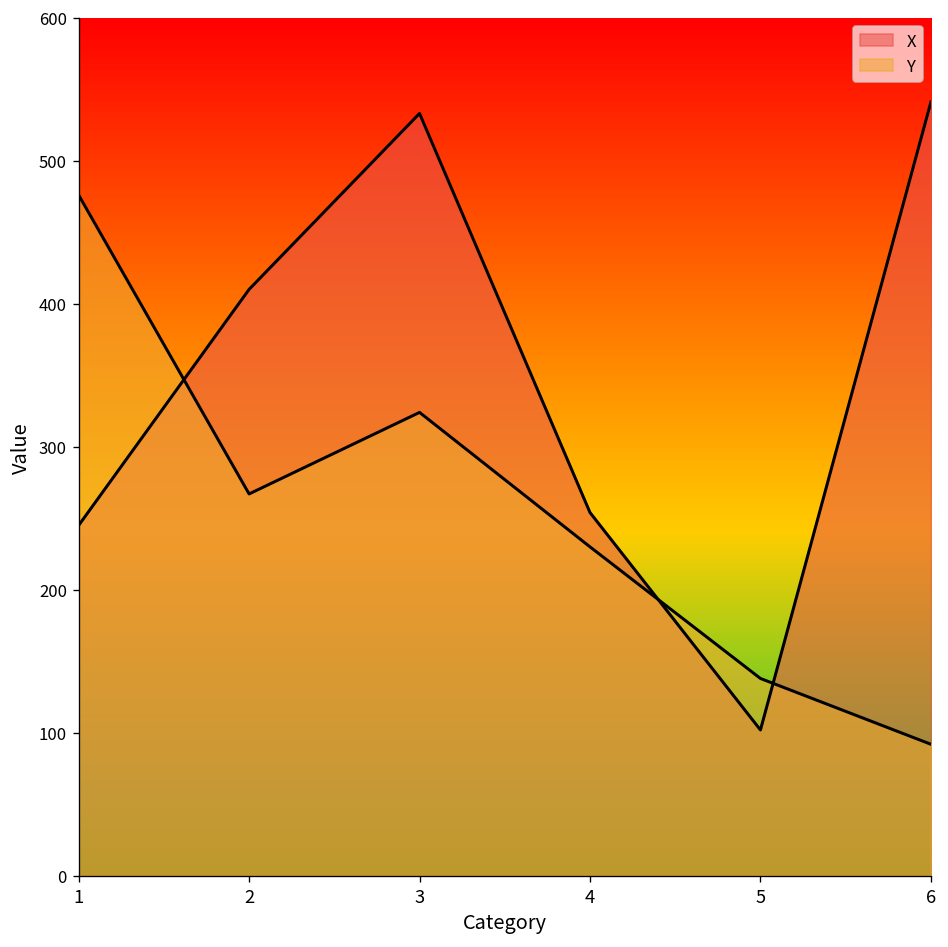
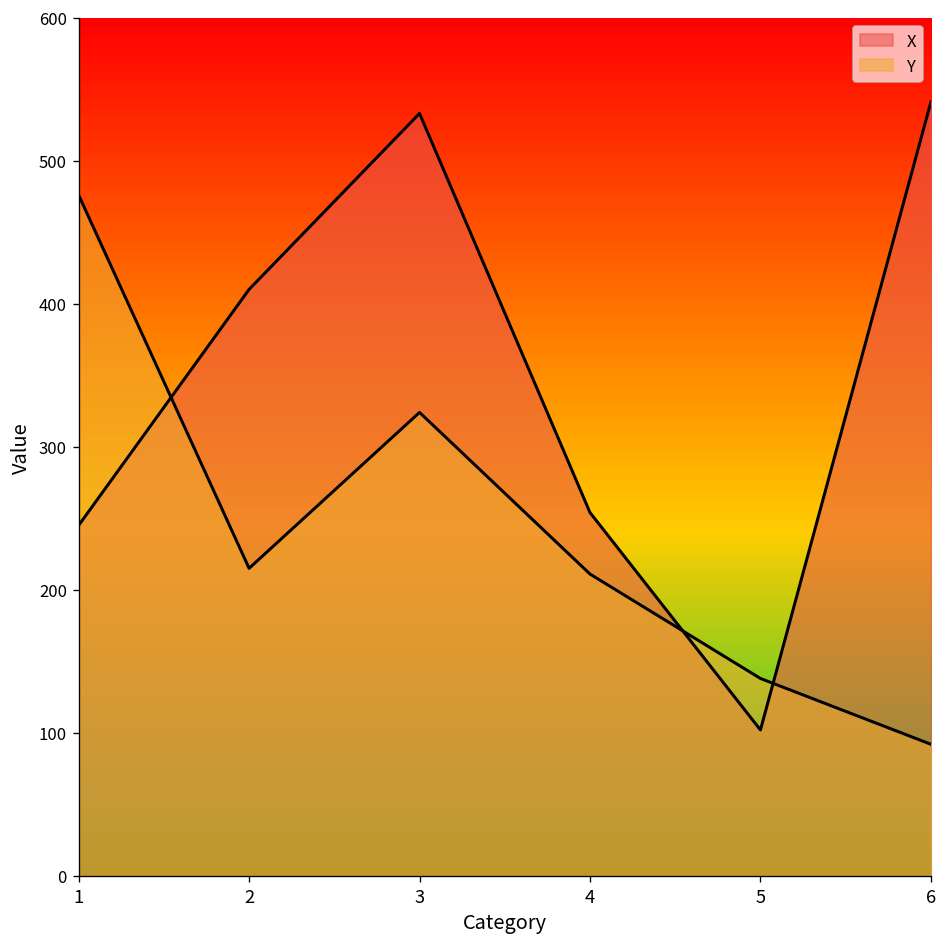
  {
    "X": {
      "1": 245,
      "2": 410,
      "3": 533,
      "4": 254,
      "5": 102,
      "6": 541
    },
    "Y": {
      "1": 476,
-     "2": 267,
+     "2": 215,
      "3": 324,
-     "4": 230,
+     "4": 211,
      "5": 138,
      "6": 92
    }
  }
